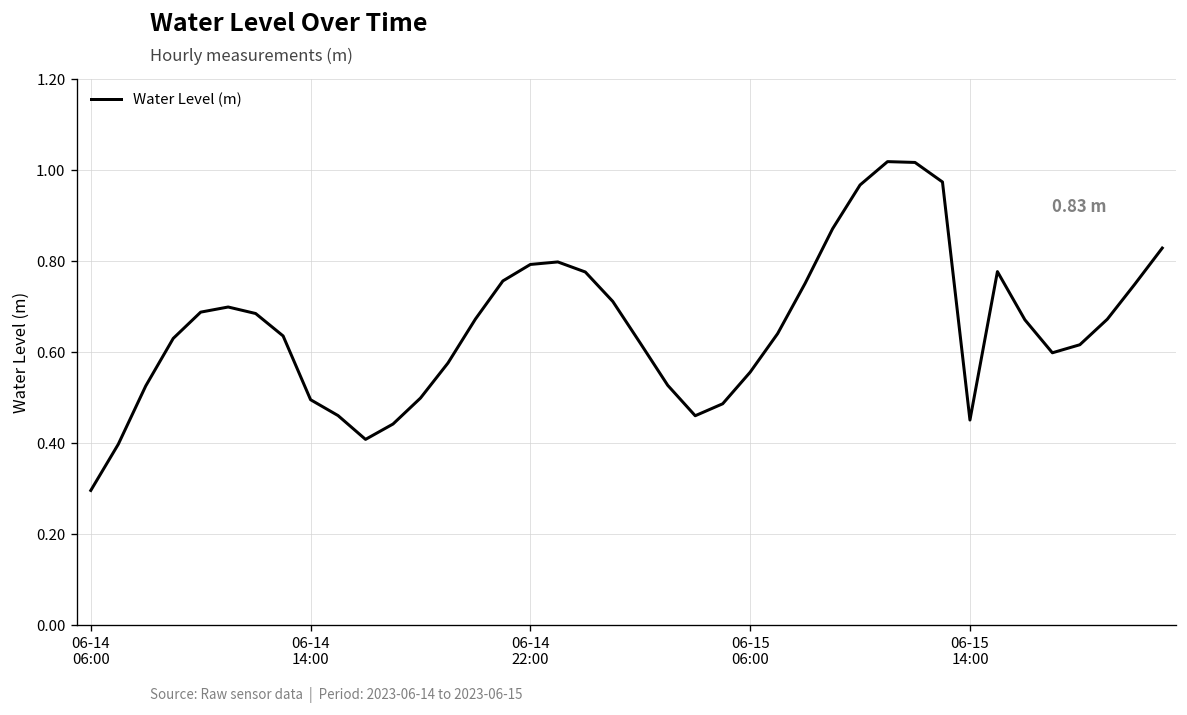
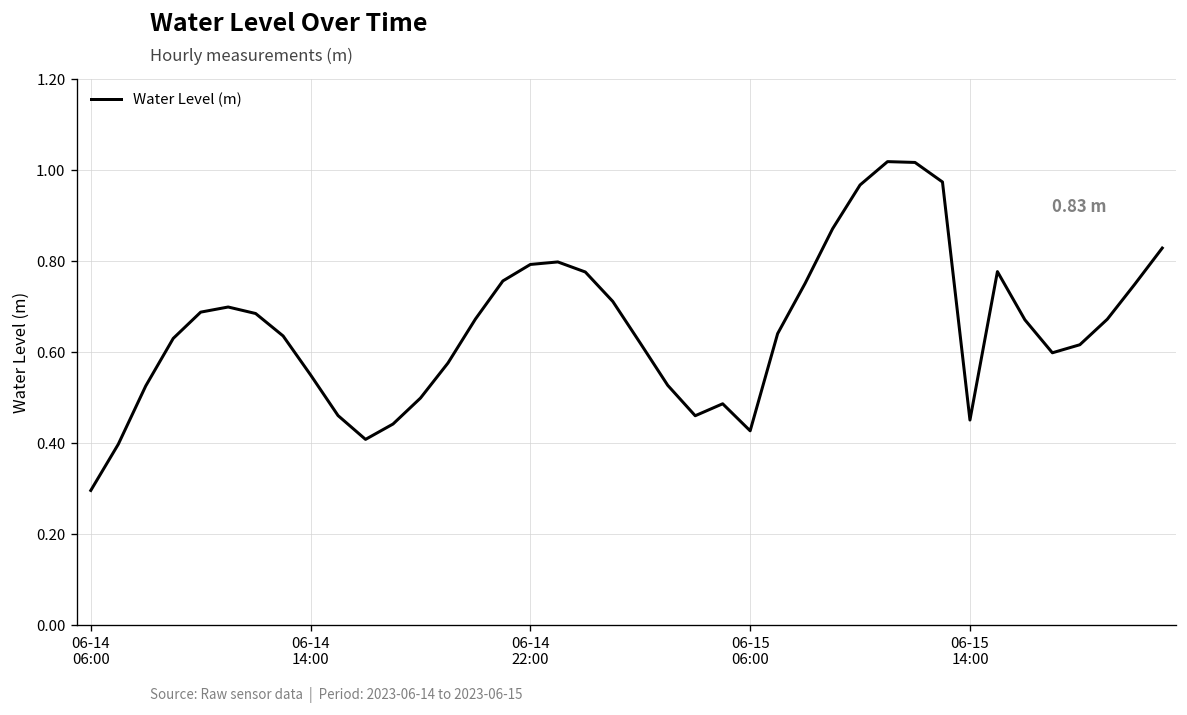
  {
    "06-14 06:00": 0.30,
-   "06-14 14:00": 0.50,
+   "06-14 14:00": 0.55,
    "06-14 22:00": 0.79,
-   "06-15 06:00": 0.56,
+   "06-15 06:00": 0.43,
    "06-15 14:00": 0.45
  }
